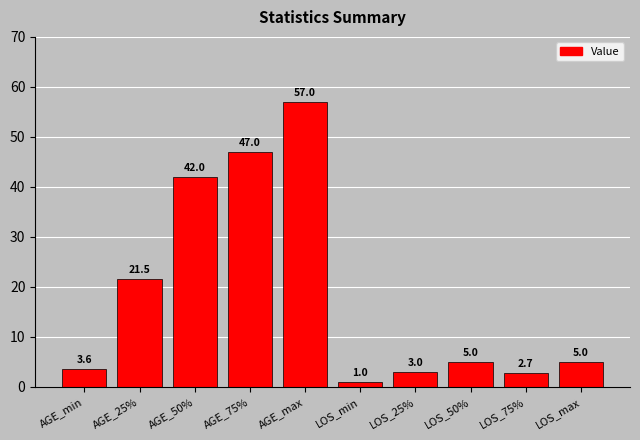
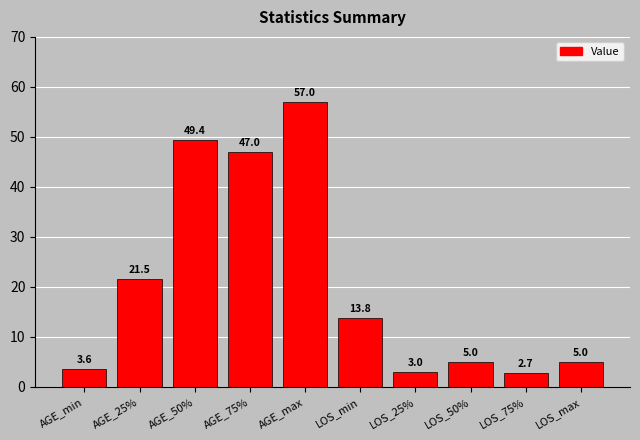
  {
    "AGE_min": 3.6,
    "AGE_25%": 21.5,
-   "AGE_50%": 42.0,
+   "AGE_50%": 49.4,
    "AGE_75%": 47.0,
    "AGE_max": 57.0,
-   "LOS_min": 1.0,
+   "LOS_min": 13.8,
    "LOS_25%": 3.0,
    "LOS_50%": 5.0,
    "LOS_75%": 2.7,
    "LOS_max": 5.0
  }
